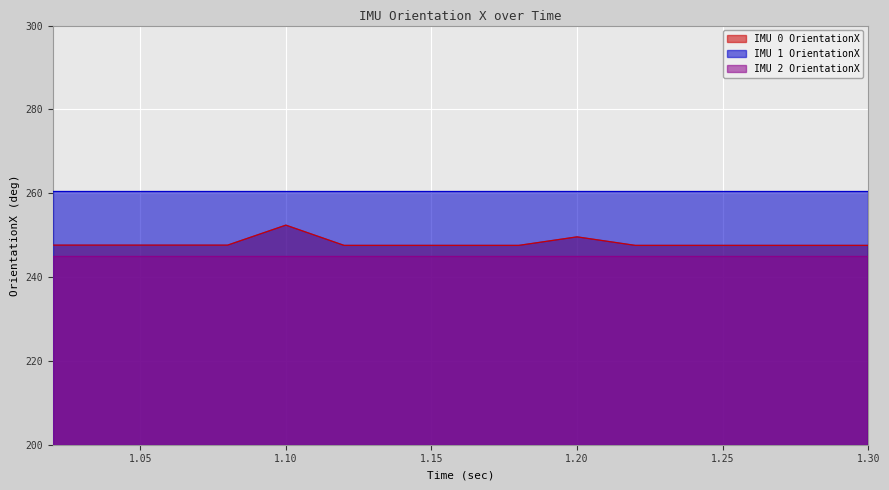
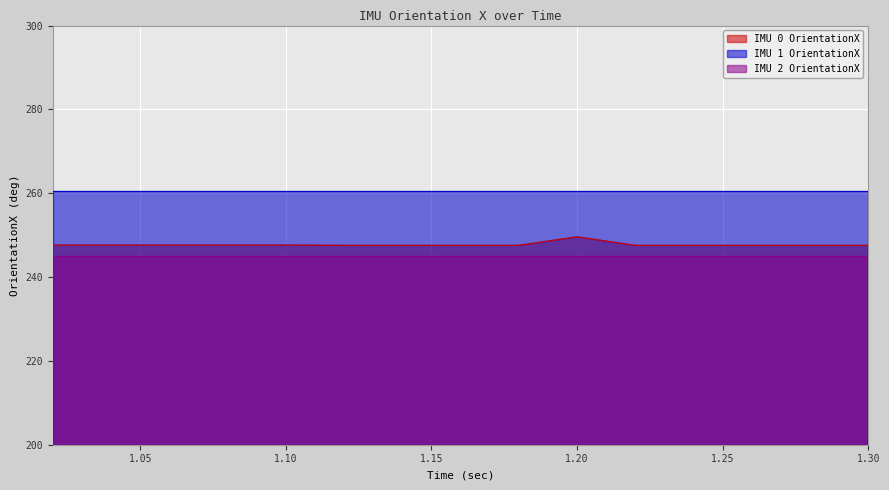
  {
    "IMU 0 OrientationX": {
-     "1.10": 252,
+     "1.10": 248,
      "1.20": 250,
      "1.30": 248
    },
    "IMU 1 OrientationX": {
      "1.10": 260,
      "1.20": 260,
      "1.30": 260
    },
    "IMU 2 OrientationX": {
      "1.10": 245,
      "1.20": 245,
      "1.30": 245
    }
  }
